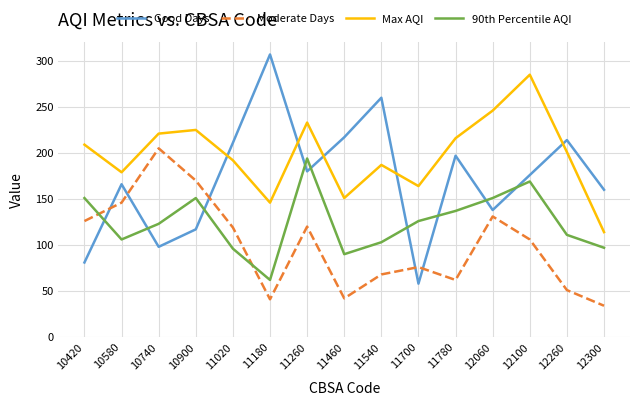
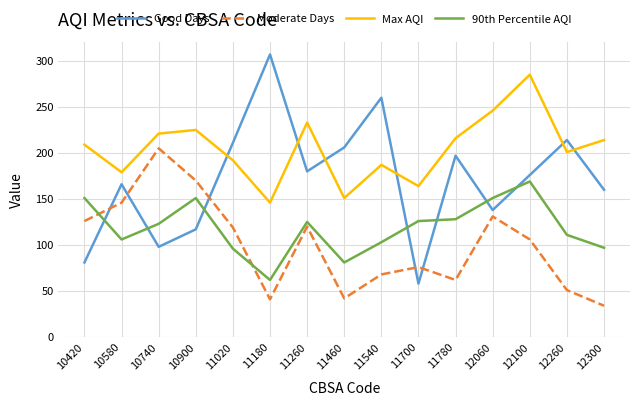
  {
    "Good Days": {
      "10420": 80,
      "10580": 170,
      "10740": 100,
      "10900": 120,
      "11020": 210,
      "11180": 310,
      "11260": 180,
-     "11460": 220,
+     "11460": 210,
      "11540": 260,
      "11700": 60,
      "11780": 200,
      "12060": 140,
      "12100": 180,
      "12260": 210,
      "12300": 160
    },
    "Moderate Days": {
      "10420": 130,
      "10580": 150,
      "10740": 210,
      "10900": 170,
      "11020": 120,
      "11180": 40,
      "11260": 120,
      "11460": 40,
      "11540": 70,
      "11700": 80,
      "11780": 60,
      "12060": 130,
      "12100": 110,
      "12260": 50,
      "12300": 30
    },
    "Max AQI": {
      "10420": 210,
      "10580": 180,
      "10740": 220,
      "10900": 230,
      "11020": 190,
      "11180": 150,
      "11260": 230,
      "11460": 150,
      "11540": 190,
      "11700": 160,
      "11780": 220,
      "12060": 250,
      "12100": 290,
      "12260": 200,
-     "12300": 110
+     "12300": 210
    },
    "90th Percentile AQI": {
      "10420": 150,
      "10580": 110,
      "10740": 120,
      "10900": 150,
      "11020": 100,
      "11180": 60,
-     "11260": 190,
-     "11460": 90,
+     "11260": 130,
+     "11460": 80,
      "11540": 100,
      "11700": 130,
-     "11780": 140,
+     "11780": 130,
      "12060": 150,
      "12100": 170,
      "12260": 110,
      "12300": 100
    }
  }
